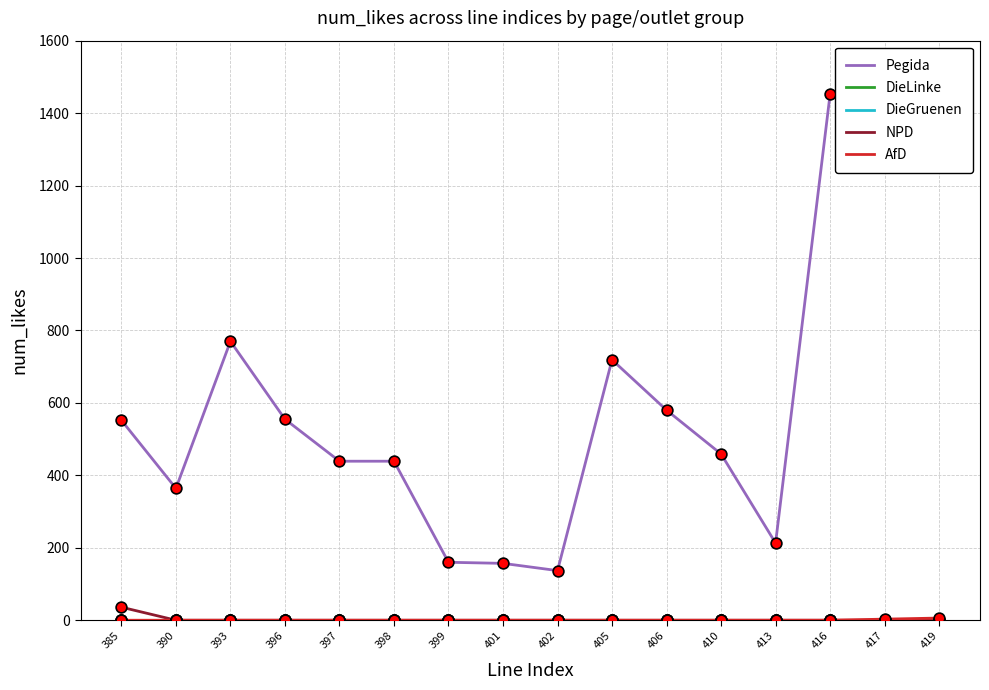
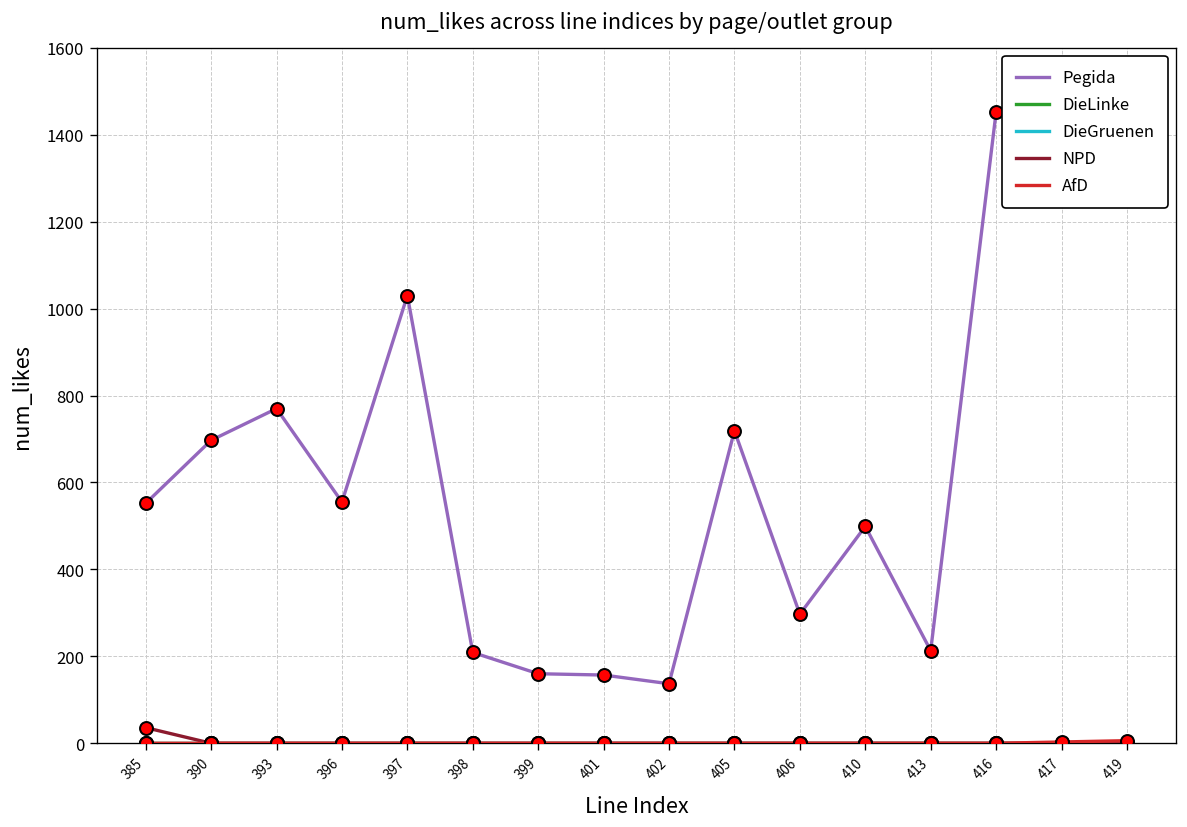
  {
    "Pegida": {
      "385": 550,
-     "390": 360,
+     "390": 700,
      "393": 770,
      "396": 560,
-     "397": 440,
-     "398": 440,
+     "397": 1030,
+     "398": 210,
      "399": 160,
      "401": 160,
      "402": 140,
      "405": 720,
-     "406": 580,
-     "410": 460,
+     "406": 300,
+     "410": 500,
      "413": 210,
      "416": 1450
    },
    "NPD": {
      "385": 40
    }
  }
